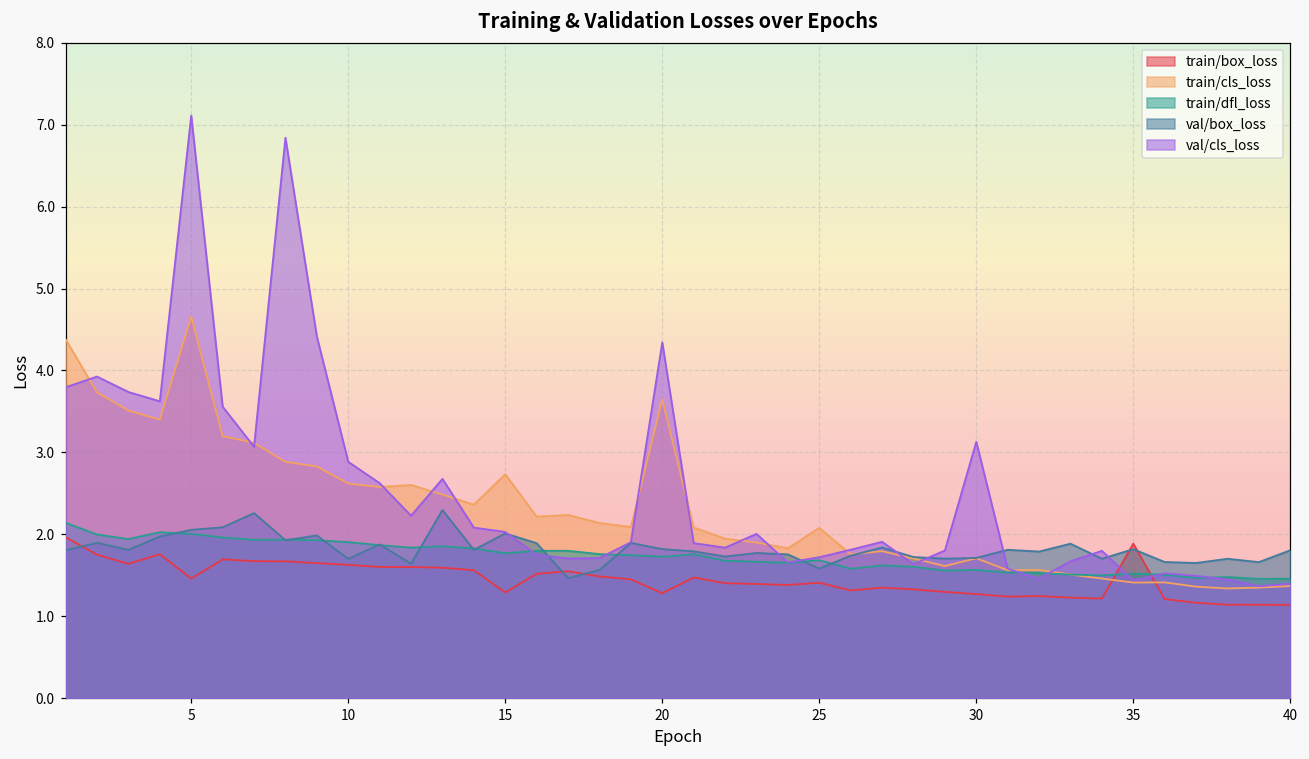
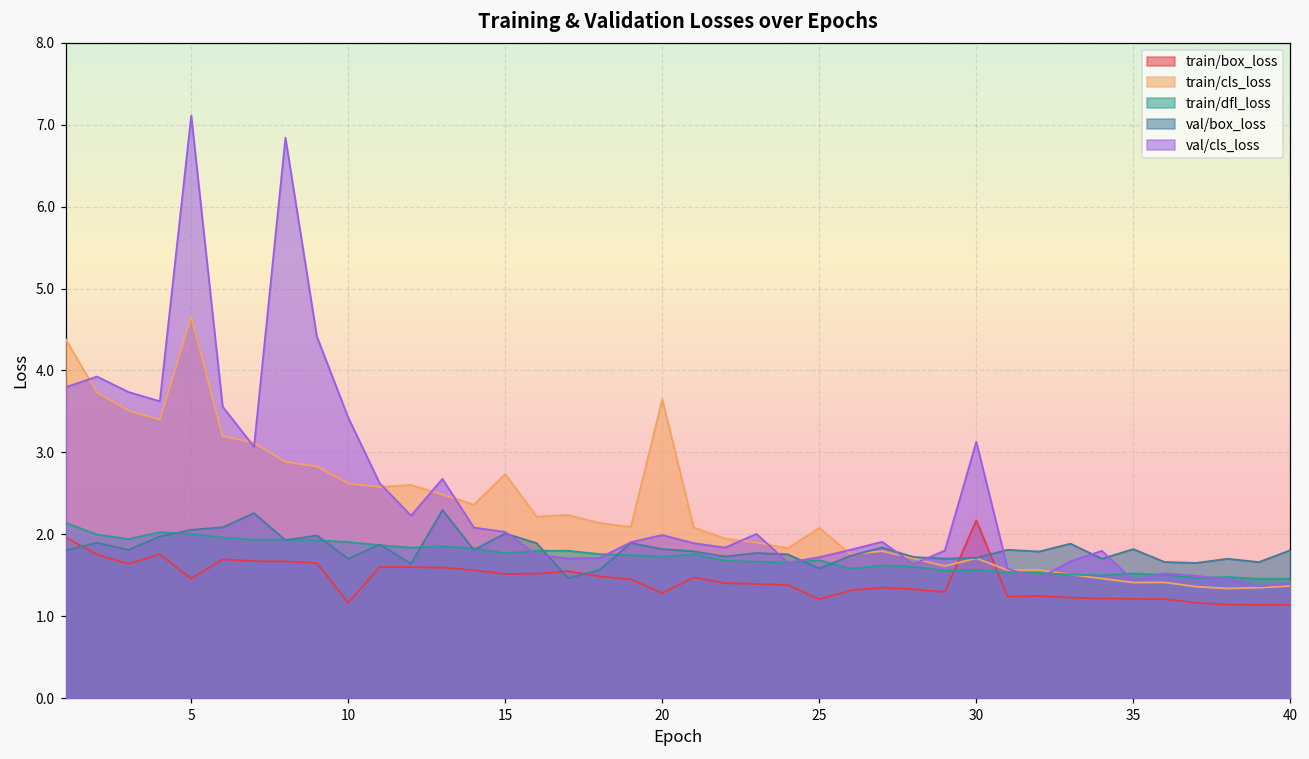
  {
    "train/box_loss": {
      "5": 1.5,
-     "10": 1.6,
-     "15": 1.3,
+     "10": 1.2,
+     "15": 1.5,
      "20": 1.3,
-     "25": 1.4,
-     "30": 1.3,
-     "35": 1.9,
+     "25": 1.2,
+     "30": 2.2,
+     "35": 1.2,
      "40": 1.1
    },
    "train/cls_loss": {
      "5": 4.7,
      "10": 2.6,
      "15": 2.7,
      "20": 3.6,
      "25": 2.1
    },
    "val/cls_loss": {
      "5": 7.1,
-     "10": 2.9,
-     "20": 4.3,
+     "10": 3.4,
+     "20": 2.0,
      "25": 1.7,
      "30": 3.1
    }
  }
